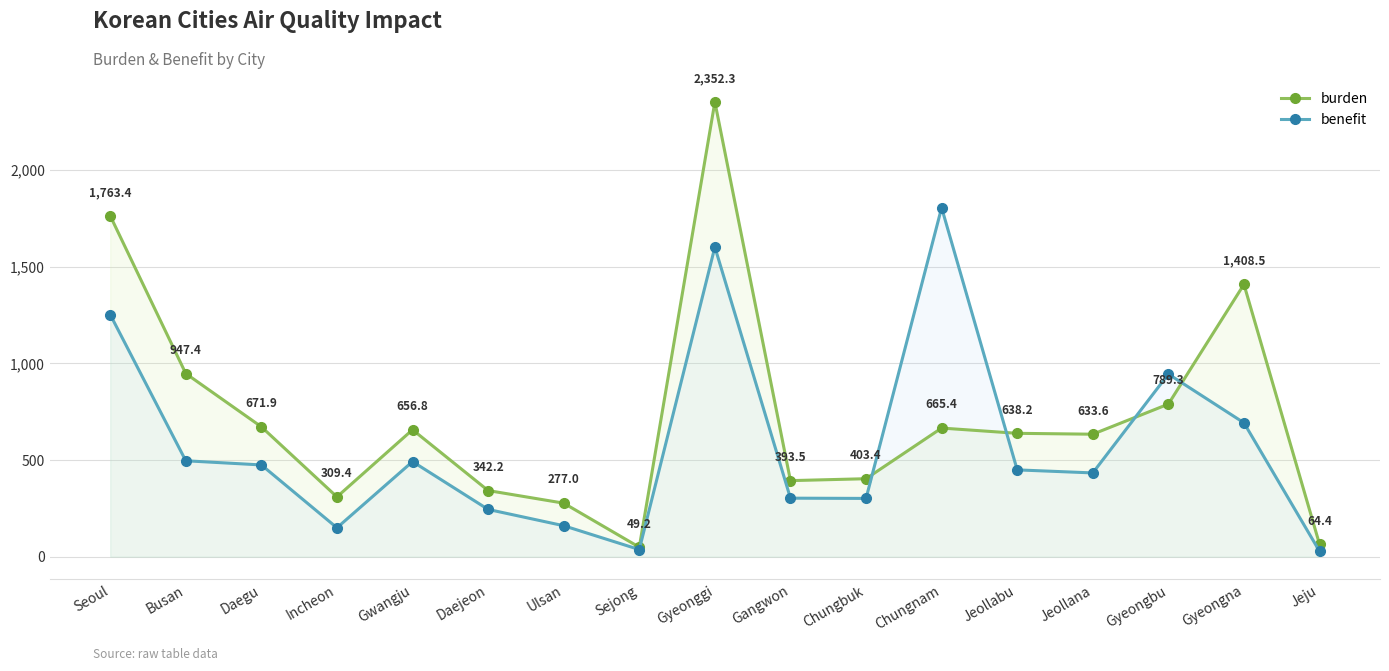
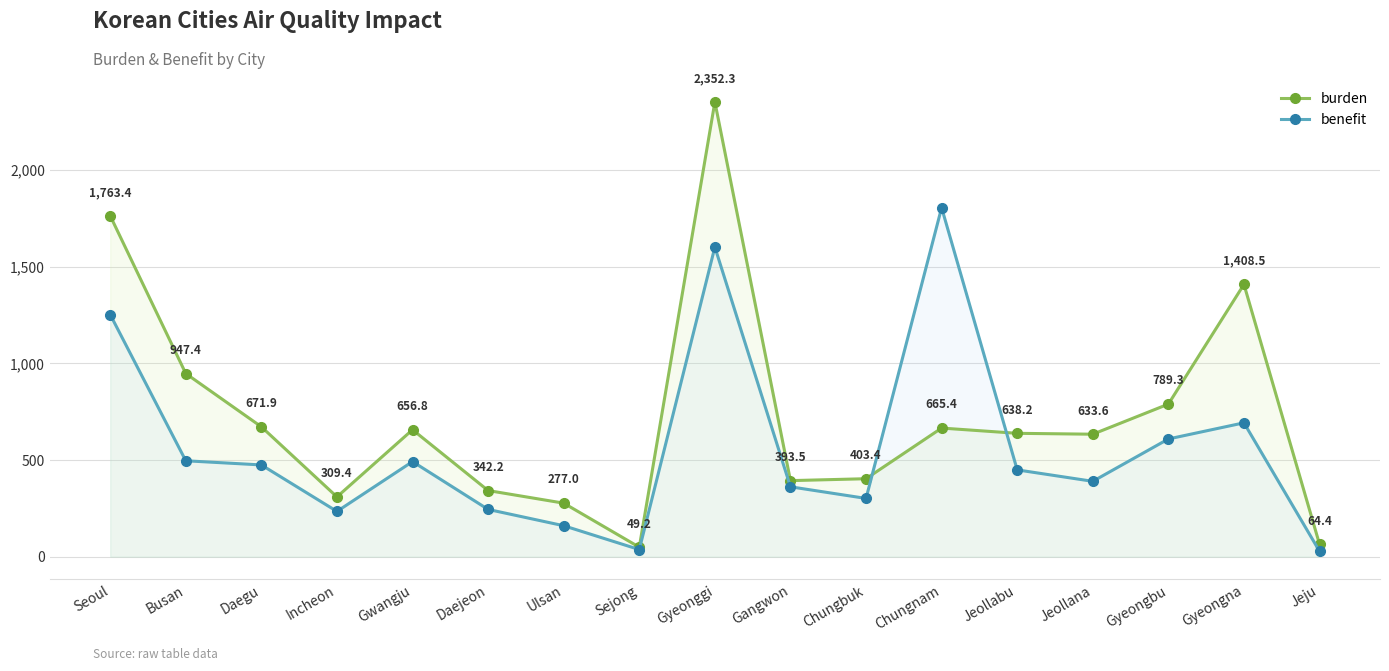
  {
    "burden": {
      "Seoul": "1,763.4",
      "Busan": "947.4",
      "Daegu": "671.9",
      "Incheon": "309.4",
      "Gwangju": "656.8",
      "Daejeon": "342.2",
      "Ulsan": "277.0",
      "Gyeonggi": "2,352.3",
      "Gangwon": "393.5",
      "Chungbuk": "403.4",
      "Chungnam": "665.4",
      "Jeollabu": "638.2",
      "Jeollana": "633.6",
      "Gyeongna": "1,408.5",
      "Jeju": "64.4"
    },
    "benefit": {
      "Seoul": "1,250",
      "Busan": "500",
      "Daegu": "470",
-     "Incheon": "150",
+     "Incheon": "230",
      "Gwangju": "490",
      "Daejeon": "240",
      "Ulsan": "160",
      "Gyeonggi": "1,600",
-     "Gangwon": "300",
+     "Gangwon": "360",
      "Chungbuk": "300",
      "Chungnam": "1,810",
      "Jeollabu": "450",
-     "Jeollana": "430",
-     "Gyeongbu": "940",
+     "Jeollana": "390",
+     "Gyeongbu": "610",
      "Gyeongna": "690",
      "Jeju": "30"
    }
  }
